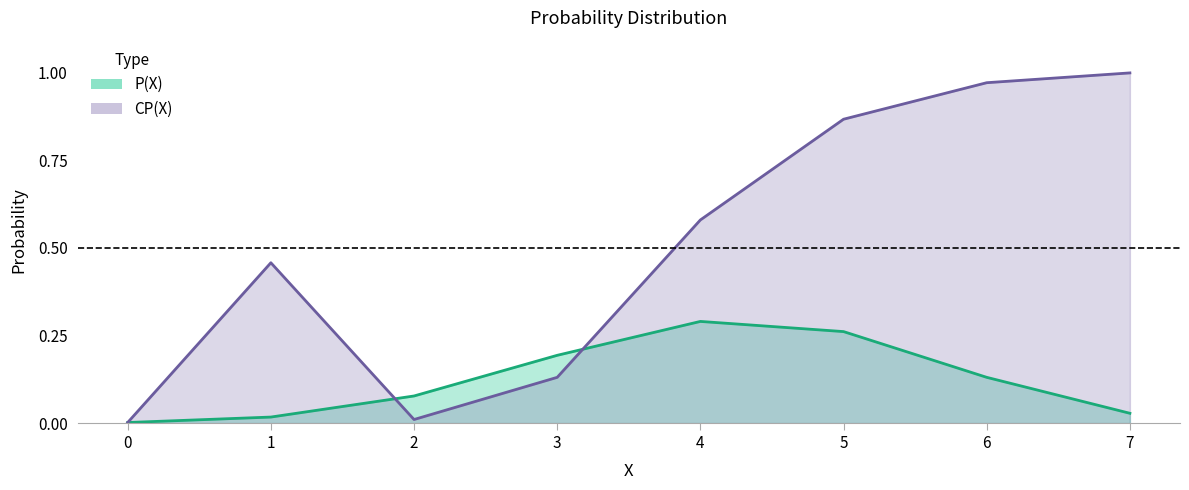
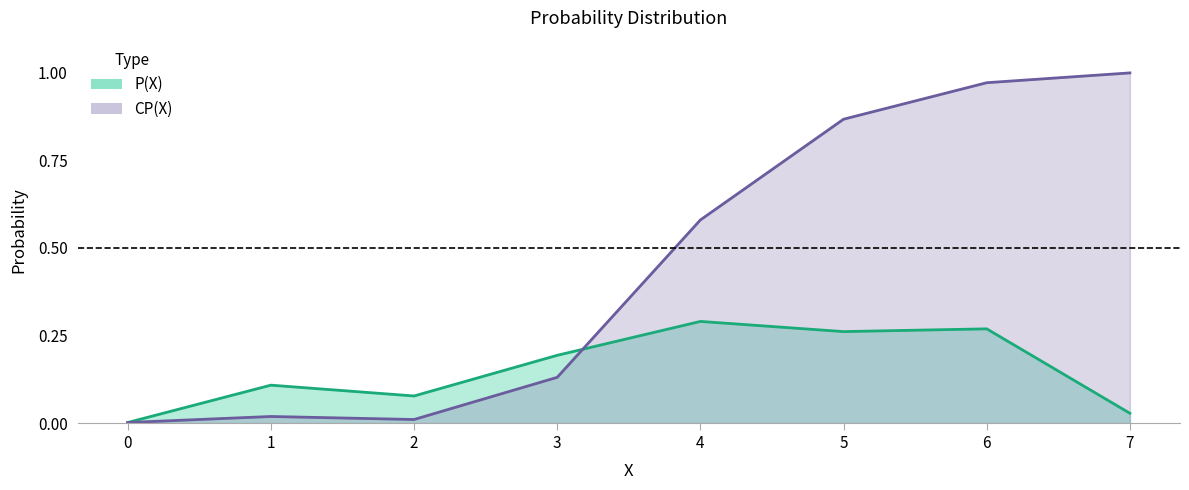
  {
    "P(X)": {
-     "1": 0.02,
+     "1": 0.11,
      "2": 0.08,
      "3": 0.19,
      "4": 0.29,
      "5": 0.26,
-     "6": 0.13,
+     "6": 0.27,
      "7": 0.03
    },
    "CP(X)": {
-     "1": 0.46,
+     "1": 0.02,
      "2": 0.01,
      "3": 0.13,
      "4": 0.58,
      "5": 0.87,
      "6": 0.97,
      "7": 1.00
    }
  }
